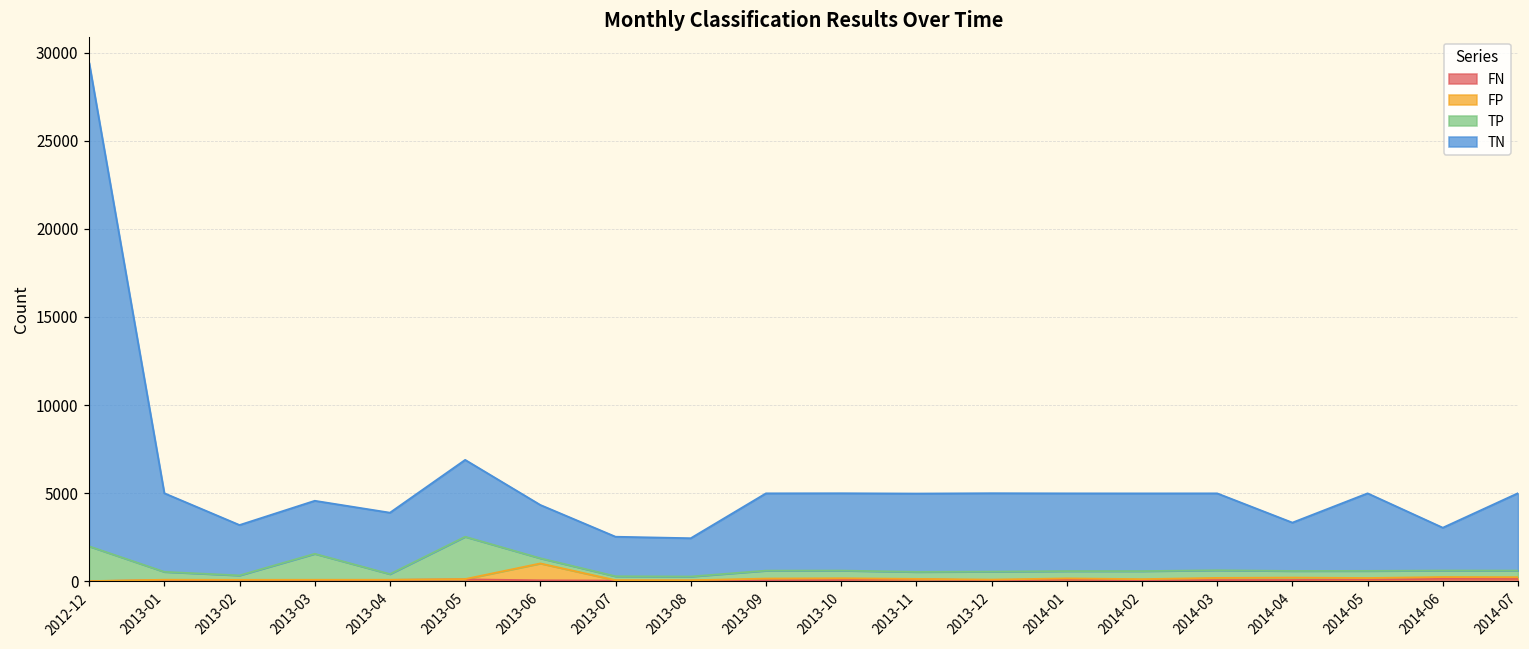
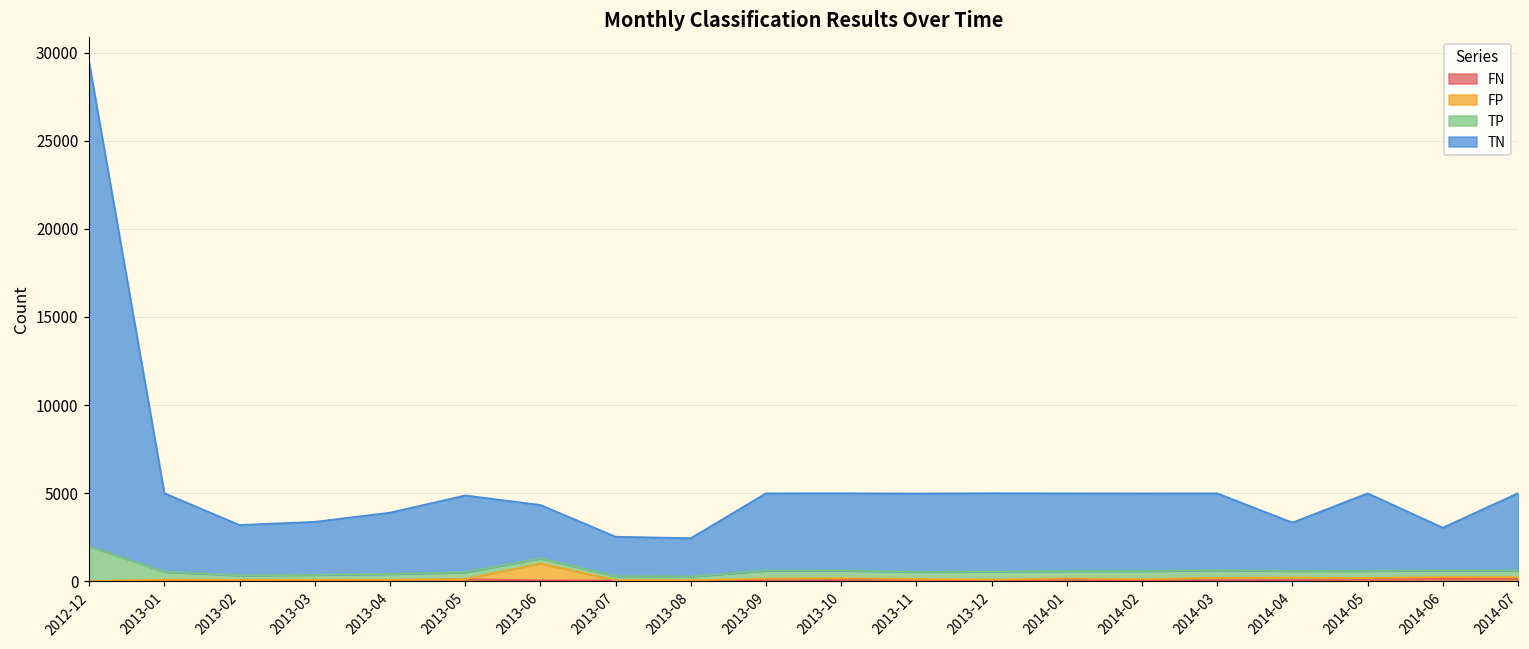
  {
    "FN": {
      "2013-06": 0
    },
    "FP": {
      "2013-06": 1000
    },
    "TP": {
      "2012-12": 2000,
      "2013-01": 400,
      "2013-02": 300,
-     "2013-03": 1500,
+     "2013-03": 300,
      "2013-04": 300,
-     "2013-05": 2400,
+     "2013-05": 400,
      "2013-06": 300,
      "2013-07": 200,
      "2013-08": 200,
      "2013-09": 500,
      "2013-10": 400,
      "2013-11": 400,
      "2013-12": 500,
      "2014-01": 400,
      "2014-02": 500,
      "2014-03": 400,
      "2014-04": 400,
      "2014-05": 400,
      "2014-06": 400,
      "2014-07": 400
    },
    "TN": {
      "2012-12": 27500,
      "2013-01": 4500,
      "2013-02": 2900,
      "2013-03": 3000,
      "2013-04": 3500,
      "2013-05": 4400,
      "2013-06": 3000,
      "2013-07": 2200,
      "2013-08": 2200,
      "2013-09": 4400,
      "2013-10": 4400,
      "2013-11": 4400,
      "2013-12": 4500,
      "2014-01": 4400,
      "2014-02": 4400,
      "2014-03": 4400,
      "2014-04": 2700,
      "2014-05": 4400,
      "2014-06": 2400,
      "2014-07": 4400
    }
  }
